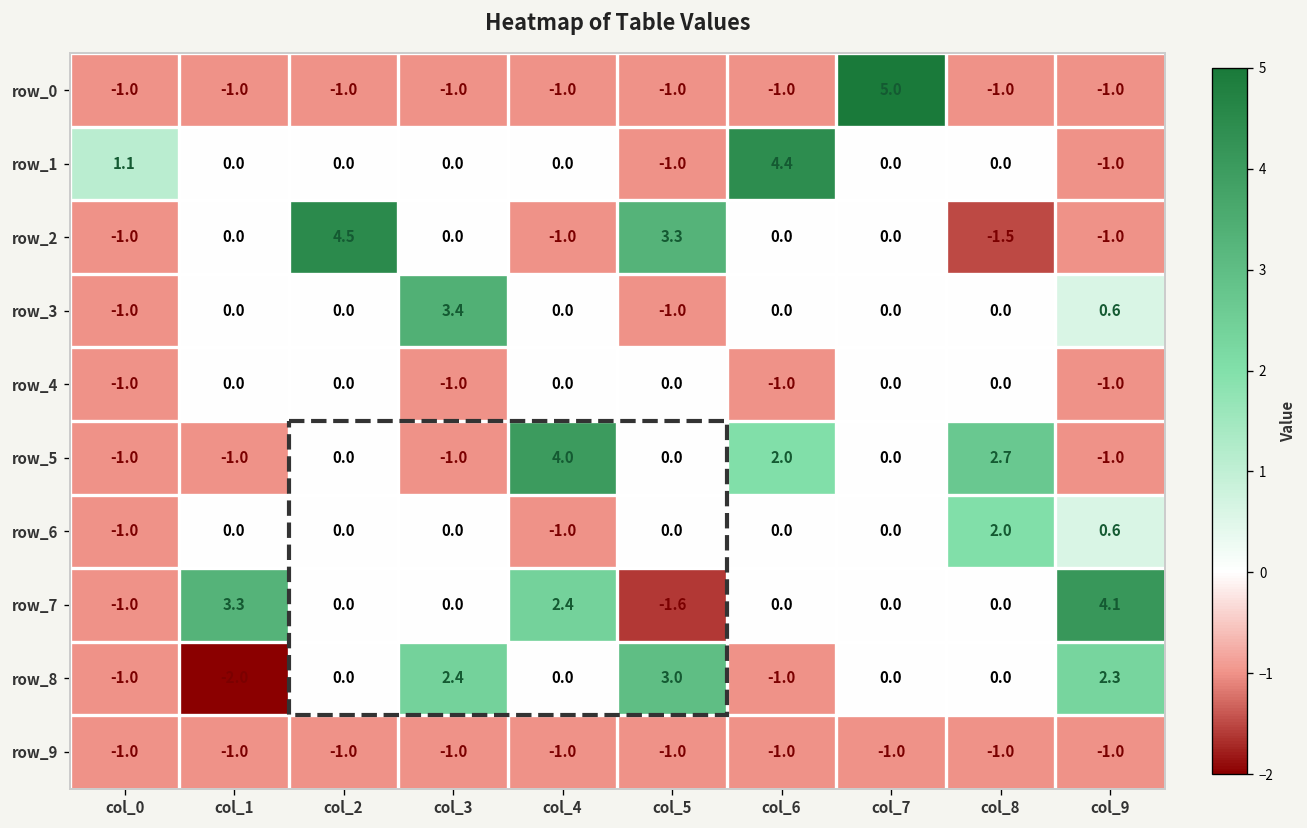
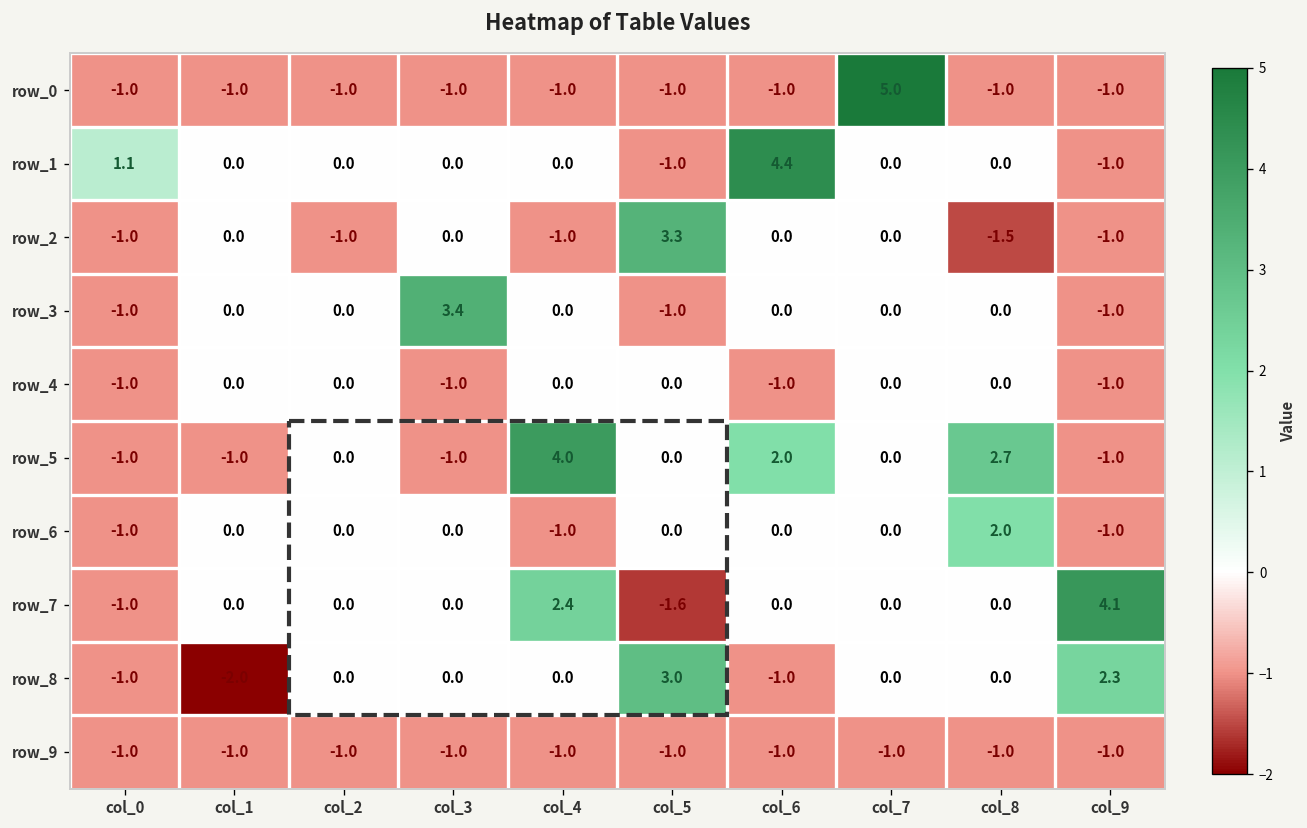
  {
    "row_0": {
      "col_0": -1.0,
      "col_1": -1.0,
      "col_2": -1.0,
      "col_3": -1.0,
      "col_4": -1.0,
      "col_5": -1.0,
      "col_6": -1.0,
      "col_8": -1.0,
      "col_9": -1.0
    },
    "row_1": {
      "col_0": 1.1,
      "col_1": 0.0,
      "col_2": 0.0,
      "col_3": 0.0,
      "col_4": 0.0,
      "col_5": -1.0,
      "col_6": 4.4,
      "col_7": 0.0,
      "col_8": 0.0,
      "col_9": -1.0
    },
    "row_2": {
      "col_0": -1.0,
      "col_1": 0.0,
-     "col_2": 4.5,
+     "col_2": -1.0,
      "col_3": 0.0,
      "col_4": -1.0,
      "col_5": 3.3,
      "col_6": 0.0,
      "col_7": 0.0,
      "col_8": -1.5,
      "col_9": -1.0
    },
    "row_3": {
      "col_0": -1.0,
      "col_1": 0.0,
      "col_2": 0.0,
      "col_3": 3.4,
      "col_4": 0.0,
      "col_5": -1.0,
      "col_6": 0.0,
      "col_7": 0.0,
      "col_8": 0.0,
-     "col_9": 0.6
+     "col_9": -1.0
    },
    "row_4": {
      "col_0": -1.0,
      "col_1": 0.0,
      "col_2": 0.0,
      "col_3": -1.0,
      "col_4": 0.0,
      "col_5": 0.0,
      "col_6": -1.0,
      "col_7": 0.0,
      "col_8": 0.0,
      "col_9": -1.0
    },
    "row_5": {
      "col_0": -1.0,
      "col_1": -1.0,
      "col_2": 0.0,
      "col_3": -1.0,
      "col_4": 4.0,
      "col_5": 0.0,
      "col_6": 2.0,
      "col_7": 0.0,
      "col_8": 2.7,
      "col_9": -1.0
    },
    "row_6": {
      "col_0": -1.0,
      "col_1": 0.0,
      "col_2": 0.0,
      "col_3": 0.0,
      "col_4": -1.0,
      "col_5": 0.0,
      "col_6": 0.0,
      "col_7": 0.0,
      "col_8": 2.0,
-     "col_9": 0.6
+     "col_9": -1.0
    },
    "row_7": {
      "col_0": -1.0,
-     "col_1": 3.3,
+     "col_1": 0.0,
      "col_2": 0.0,
      "col_3": 0.0,
      "col_4": 2.4,
      "col_5": -1.6,
      "col_6": 0.0,
      "col_7": 0.0,
      "col_8": 0.0,
      "col_9": 4.1
    },
    "row_8": {
      "col_0": -1.0,
      "col_2": 0.0,
-     "col_3": 2.4,
+     "col_3": 0.0,
      "col_4": 0.0,
      "col_5": 3.0,
      "col_6": -1.0,
      "col_7": 0.0,
      "col_8": 0.0,
      "col_9": 2.3
    },
    "row_9": {
      "col_0": -1.0,
      "col_1": -1.0,
      "col_2": -1.0,
      "col_3": -1.0,
      "col_4": -1.0,
      "col_5": -1.0,
      "col_6": -1.0,
      "col_7": -1.0,
      "col_8": -1.0,
      "col_9": -1.0
    }
  }
